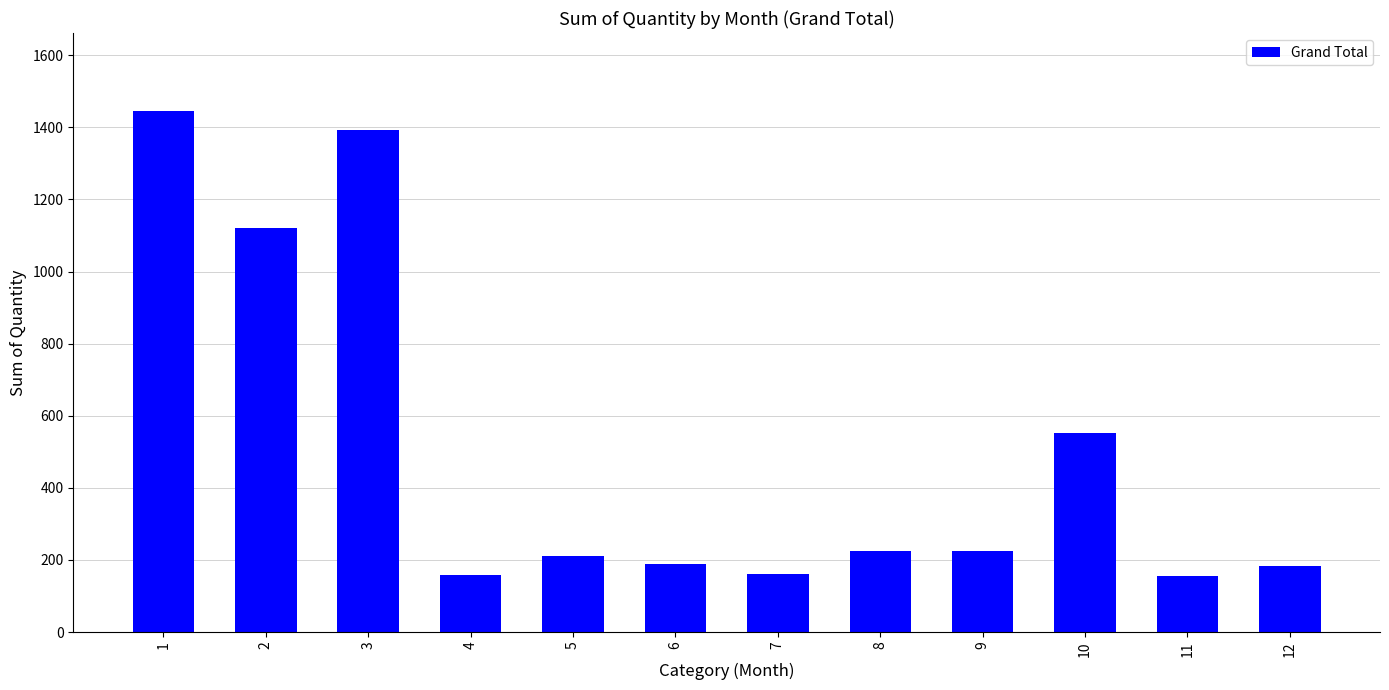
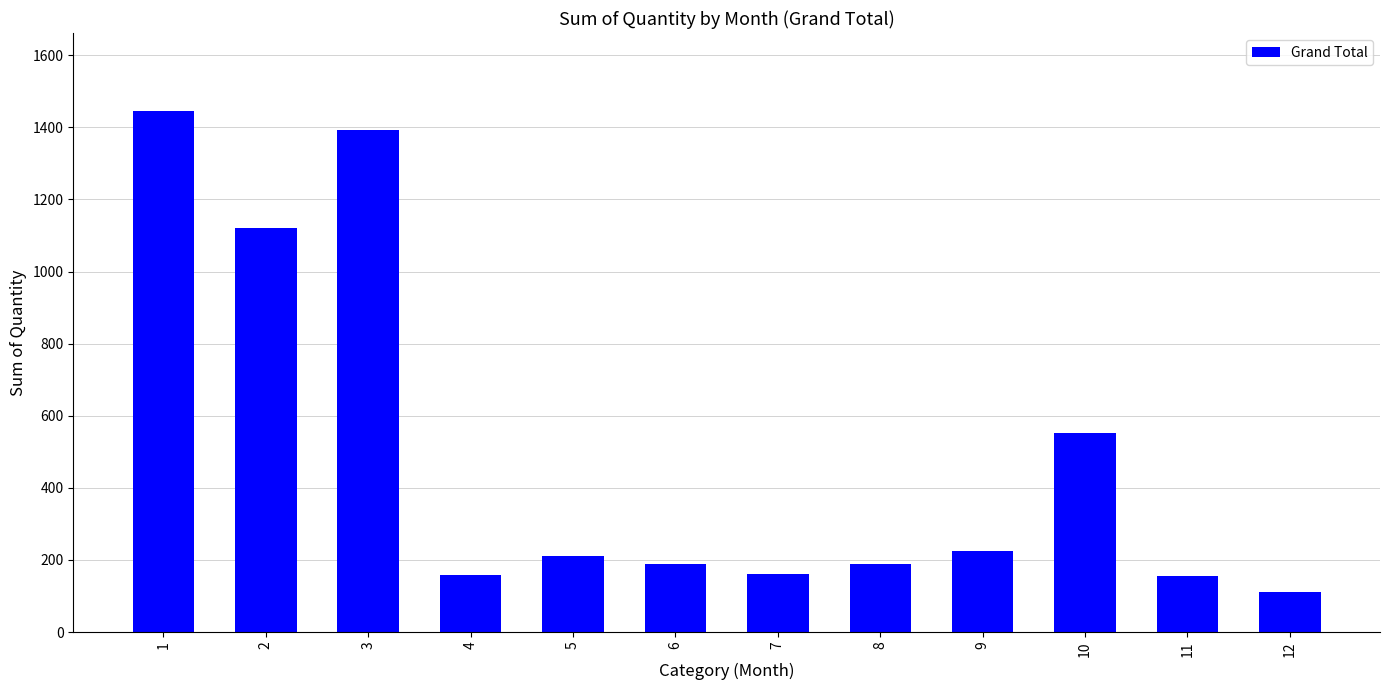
  {
    "1": 1450,
    "2": 1120,
    "3": 1390,
    "4": 160,
    "5": 210,
    "6": 190,
    "7": 160,
-   "8": 230,
+   "8": 190,
    "9": 230,
    "10": 550,
    "11": 150,
-   "12": 180
+   "12": 110
  }
